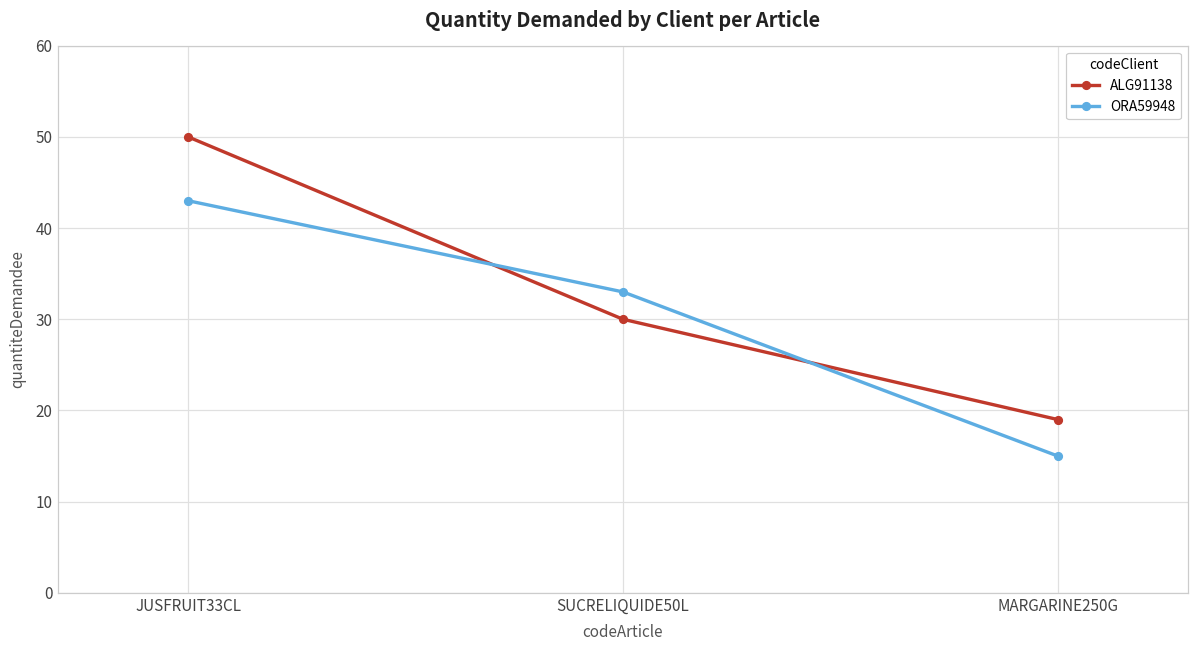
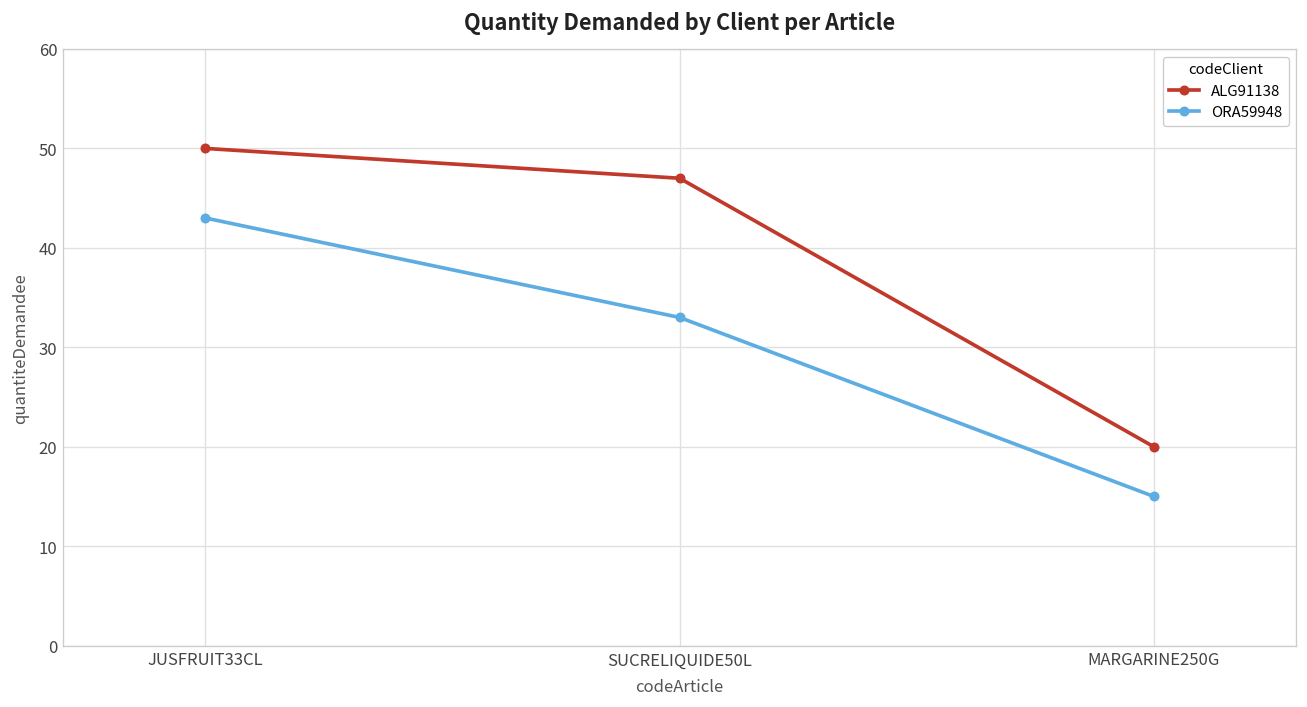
  {
    "ALG91138": {
      "JUSFRUIT33CL": 50,
-     "SUCRELIQUIDE50L": 30,
-     "MARGARINE250G": 19
+     "SUCRELIQUIDE50L": 47,
+     "MARGARINE250G": 20
    },
    "ORA59948": {
      "JUSFRUIT33CL": 43,
      "SUCRELIQUIDE50L": 33,
      "MARGARINE250G": 15
    }
  }
